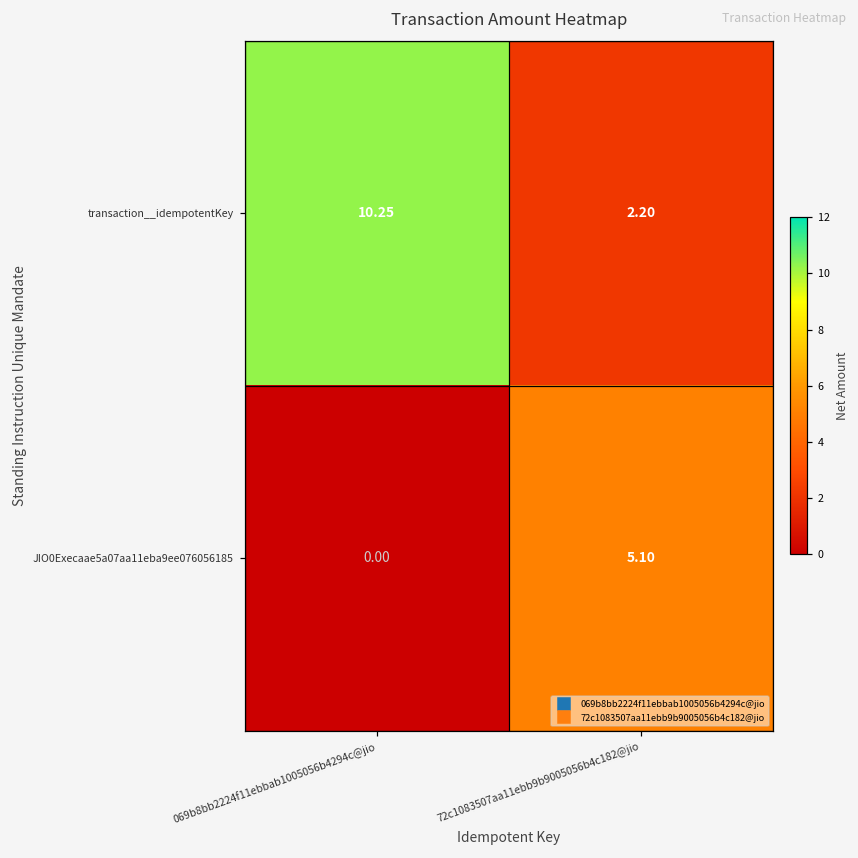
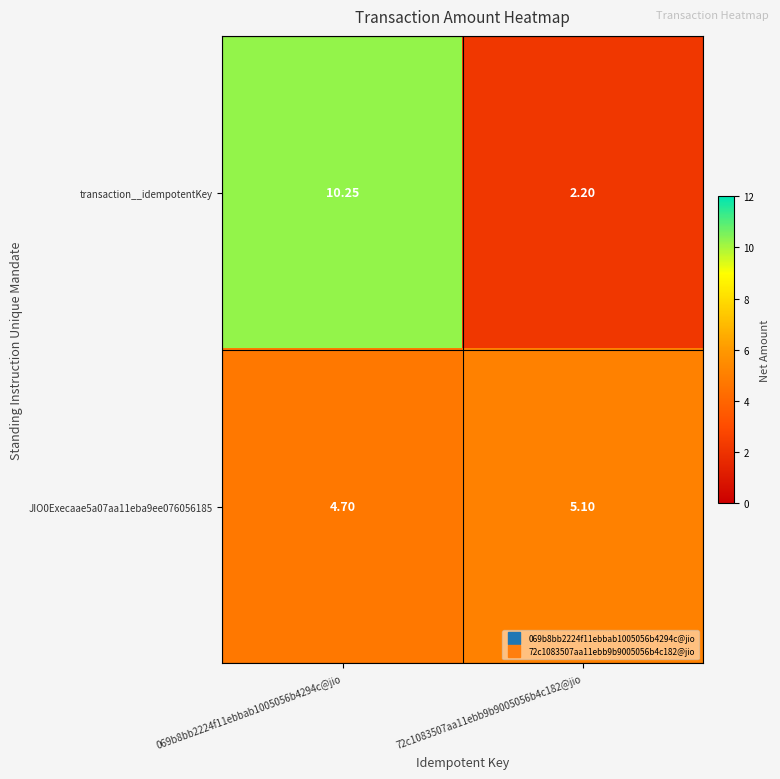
  {
    "transaction__idempotentKey": {
      "069b8bb2224f11ebbab1005056b4294c@jio": 10.25,
      "72c1083507aa11ebb9b9005056b4c182@jio": 2.20
    },
    "JIO0Execaae5a07aa11eba9ee076056185": {
-     "069b8bb2224f11ebbab1005056b4294c@jio": 0.00,
+     "069b8bb2224f11ebbab1005056b4294c@jio": 4.70,
      "72c1083507aa11ebb9b9005056b4c182@jio": 5.10
    }
  }
